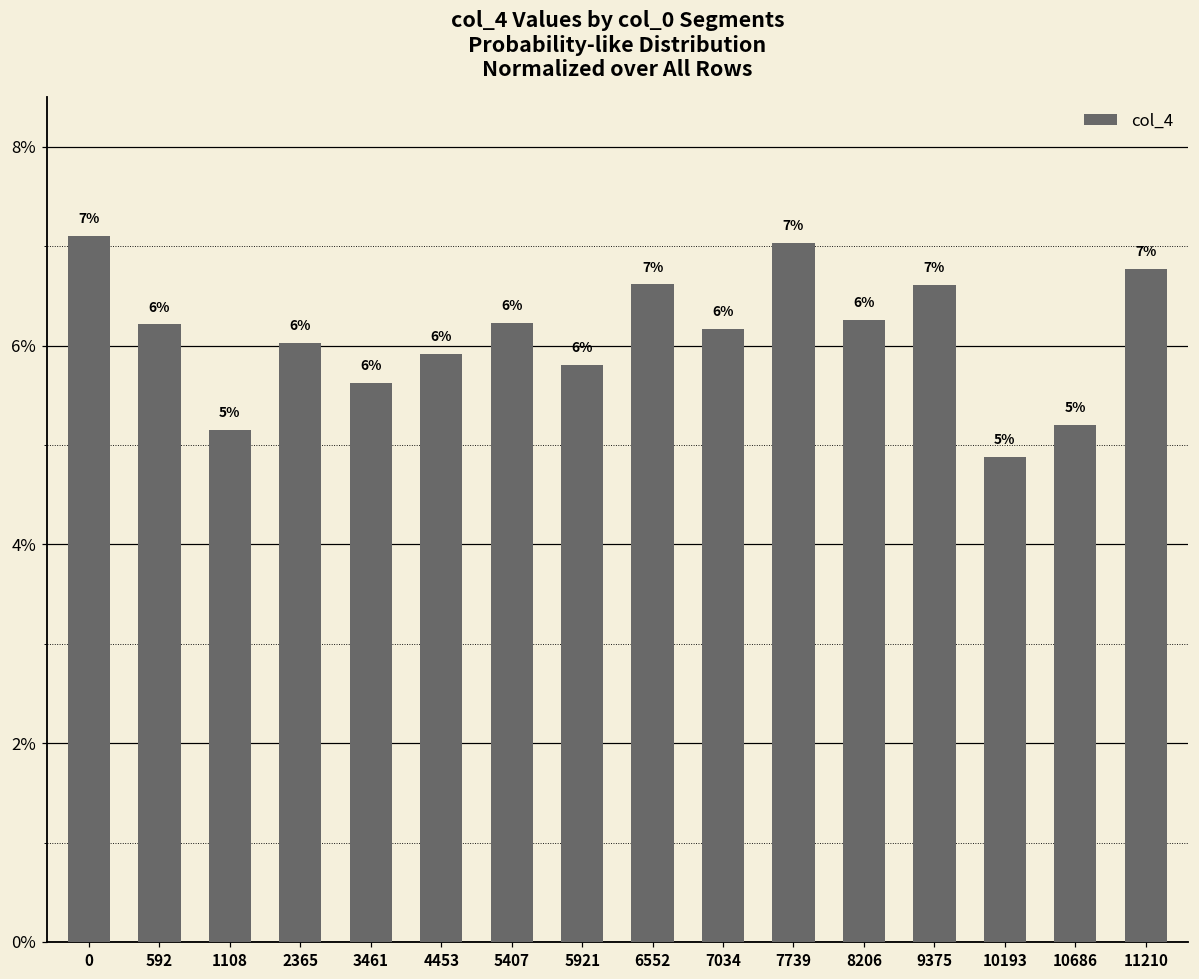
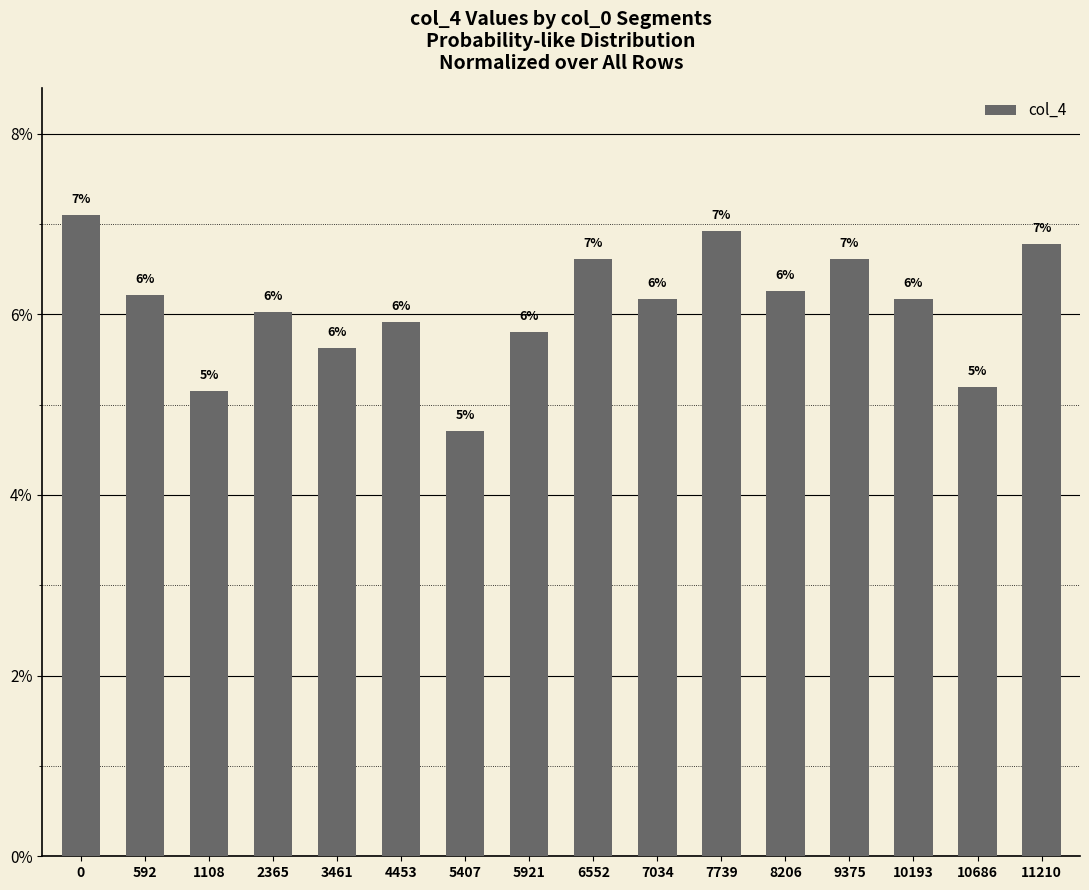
  {
    "0": "7%",
    "592": "6%",
    "1108": "5%",
    "2365": "6%",
    "3461": "6%",
    "4453": "6%",
-   "5407": "6%",
+   "5407": "5%",
    "5921": "6%",
    "6552": "7%",
    "7034": "6%",
-   "7739": "7.0%",
+   "7739": "6.9%",
    "8206": "6%",
    "9375": "7%",
-   "10193": "5%",
+   "10193": "6%",
    "10686": "5%",
    "11210": "7%"
  }
